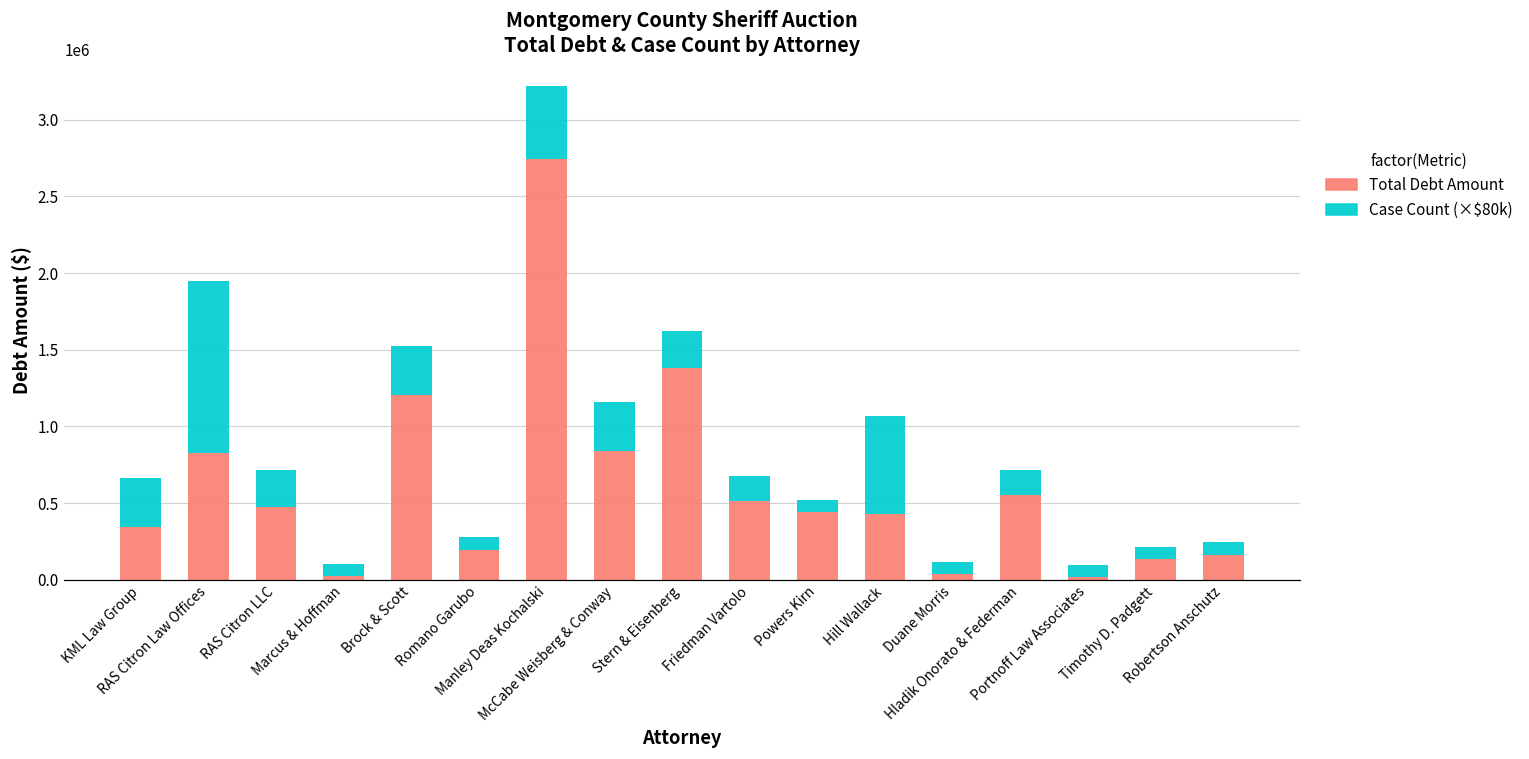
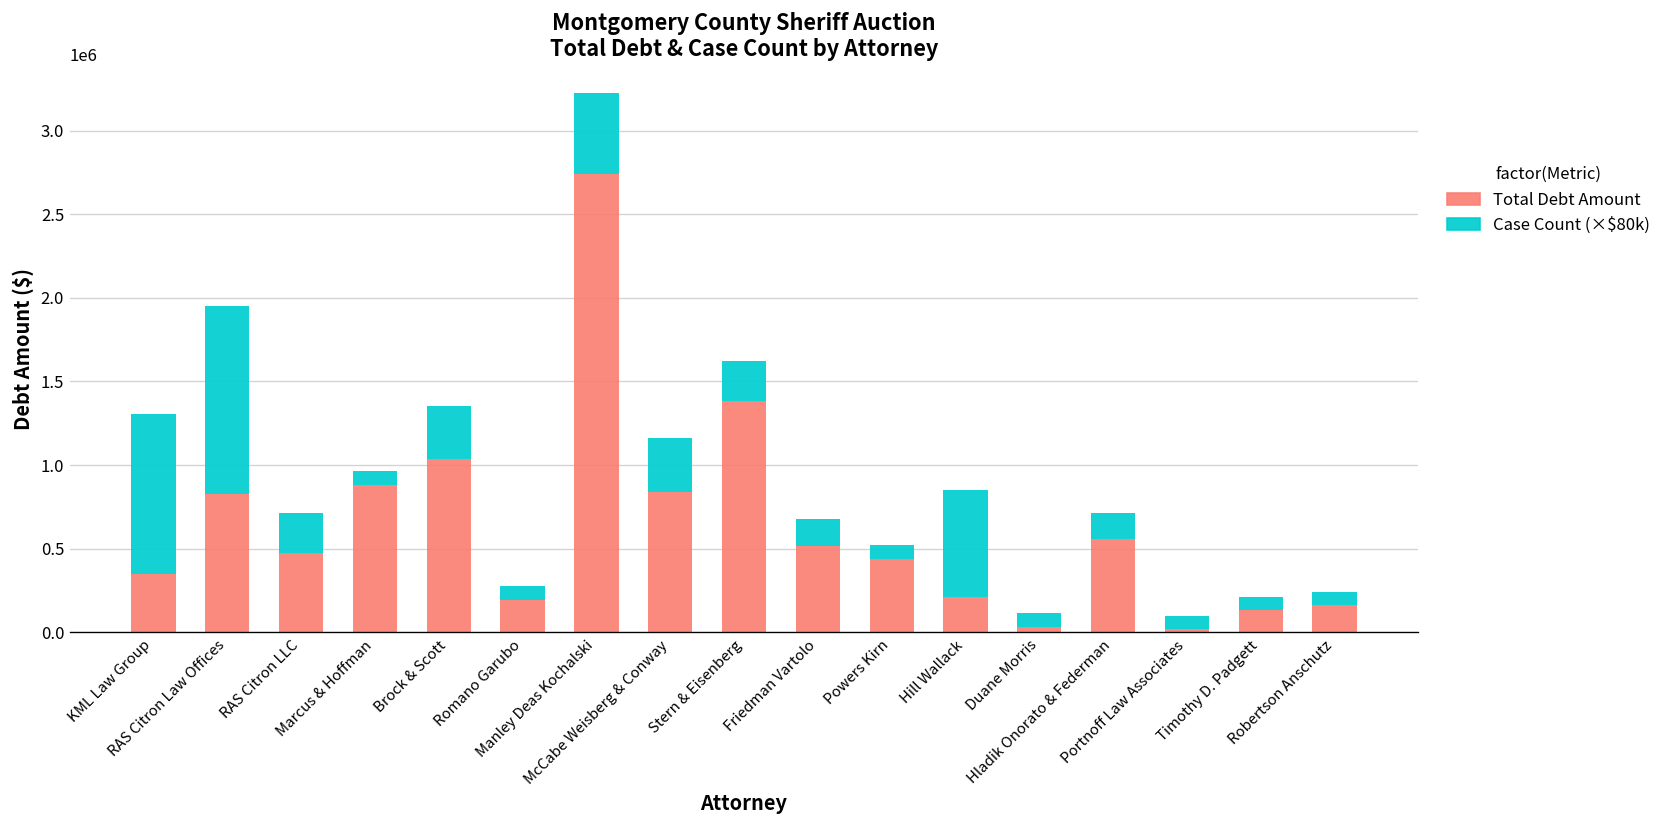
  {
    "Total Debt Amount": {
      "KML Law Group": 350000,
      "RAS Citron Law Offices": 830000,
      "RAS Citron LLC": 470000,
-     "Marcus & Hoffman": 20000,
-     "Brock & Scott": 1200000,
+     "Marcus & Hoffman": 880000,
+     "Brock & Scott": 1040000,
      "Romano Garubo": 200000,
      "Manley Deas Kochalski": 2740000,
      "McCabe Weisberg & Conway": 840000,
      "Stern & Eisenberg": 1380000,
      "Friedman Vartolo": 520000,
      "Powers Kirn": 440000,
-     "Hill Wallack": 430000,
+     "Hill Wallack": 210000,
      "Duane Morris": 40000,
      "Hladik Onorato & Federman": 560000,
      "Portnoff Law Associates": 20000,
      "Timothy D. Padgett": 130000,
      "Robertson Anschutz": 160000
    },
    "Case Count (×$80k)": {
-     "KML Law Group": 320000,
+     "KML Law Group": 960000,
      "RAS Citron Law Offices": 1120000,
      "RAS Citron LLC": 240000,
      "Marcus & Hoffman": 80000,
      "Brock & Scott": 320000,
      "Romano Garubo": 80000,
      "Manley Deas Kochalski": 480000,
      "McCabe Weisberg & Conway": 320000,
      "Stern & Eisenberg": 240000,
      "Friedman Vartolo": 160000,
      "Powers Kirn": 80000,
      "Hill Wallack": 640000,
      "Duane Morris": 80000,
      "Hladik Onorato & Federman": 160000,
      "Portnoff Law Associates": 80000,
      "Timothy D. Padgett": 80000,
      "Robertson Anschutz": 80000
    }
  }
